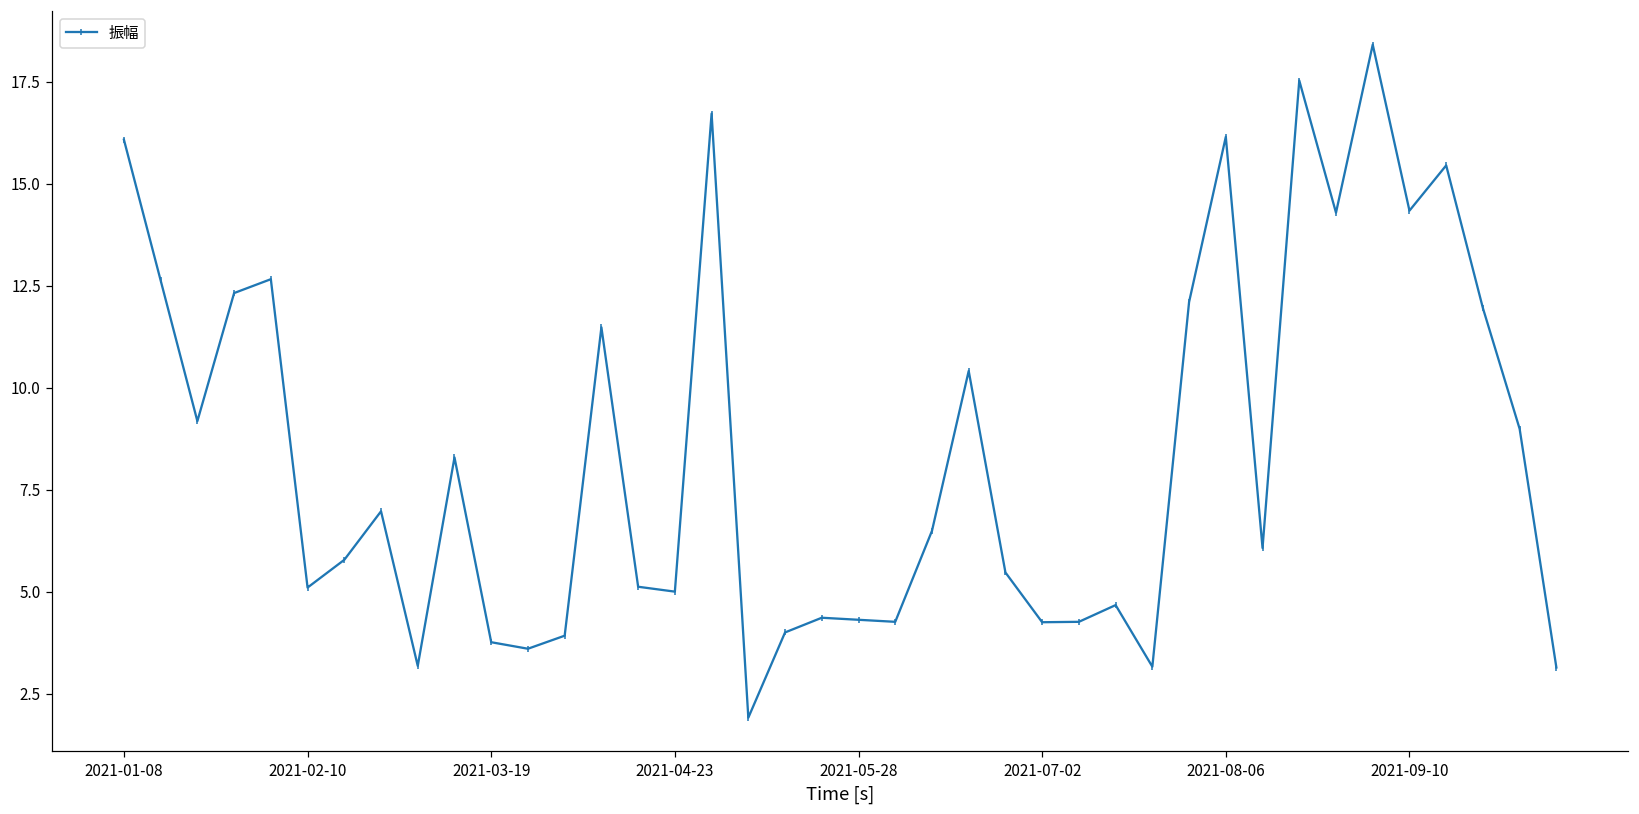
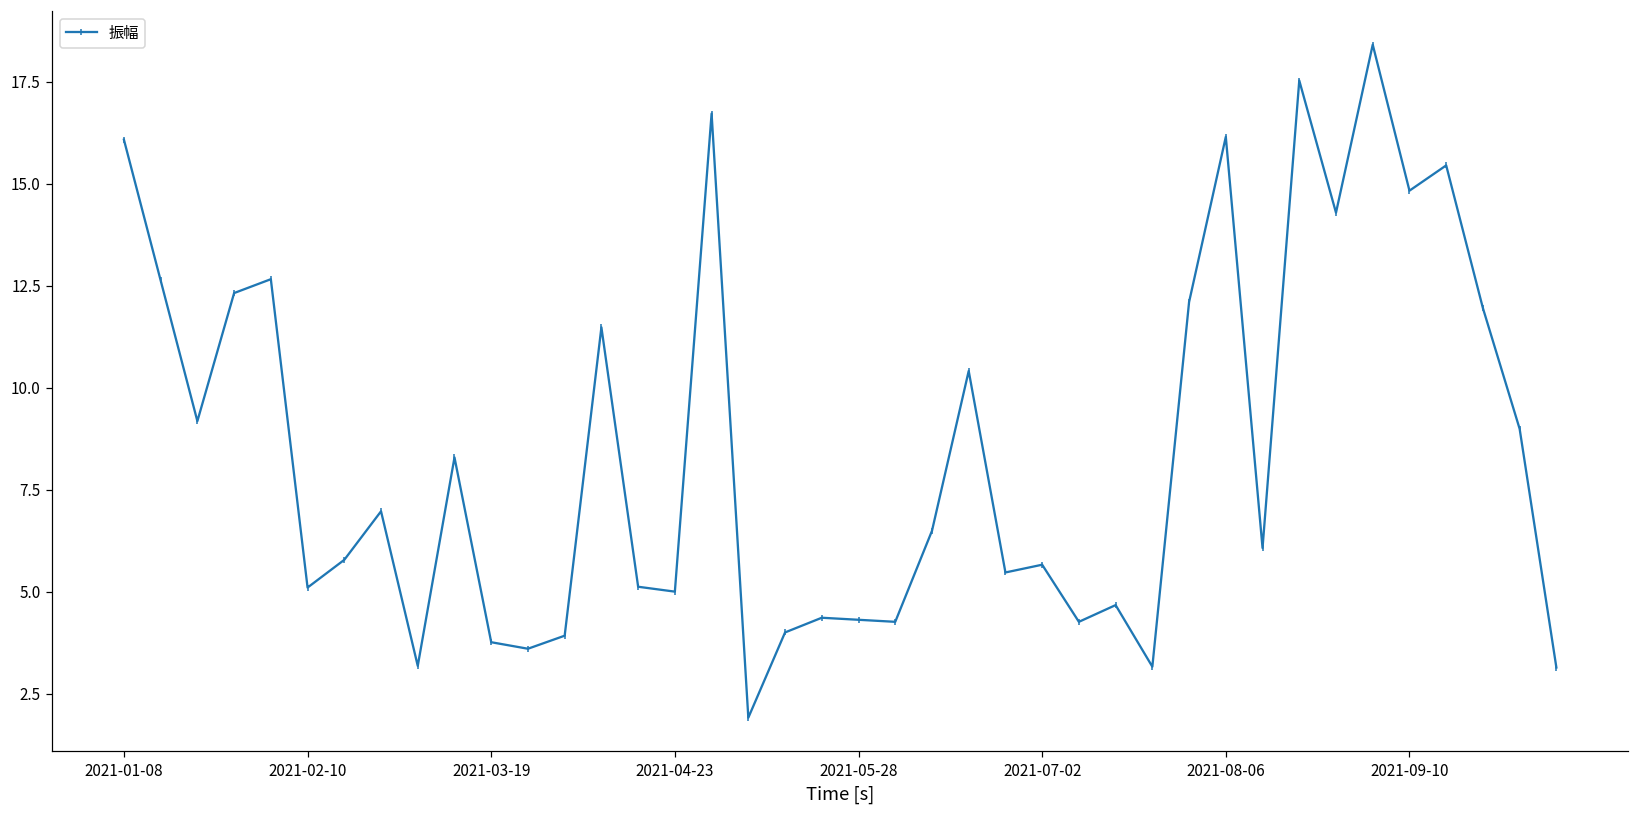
  {
    "2021-01-08": 16.1,
    "2021-02-10": 5.1,
    "2021-03-19": 3.8,
    "2021-04-23": 5.0,
    "2021-05-28": 4.3,
-   "2021-07-02": 4.3,
+   "2021-07-02": 5.7,
    "2021-08-06": 16.2,
-   "2021-09-10": 14.3
+   "2021-09-10": 14.8
  }
